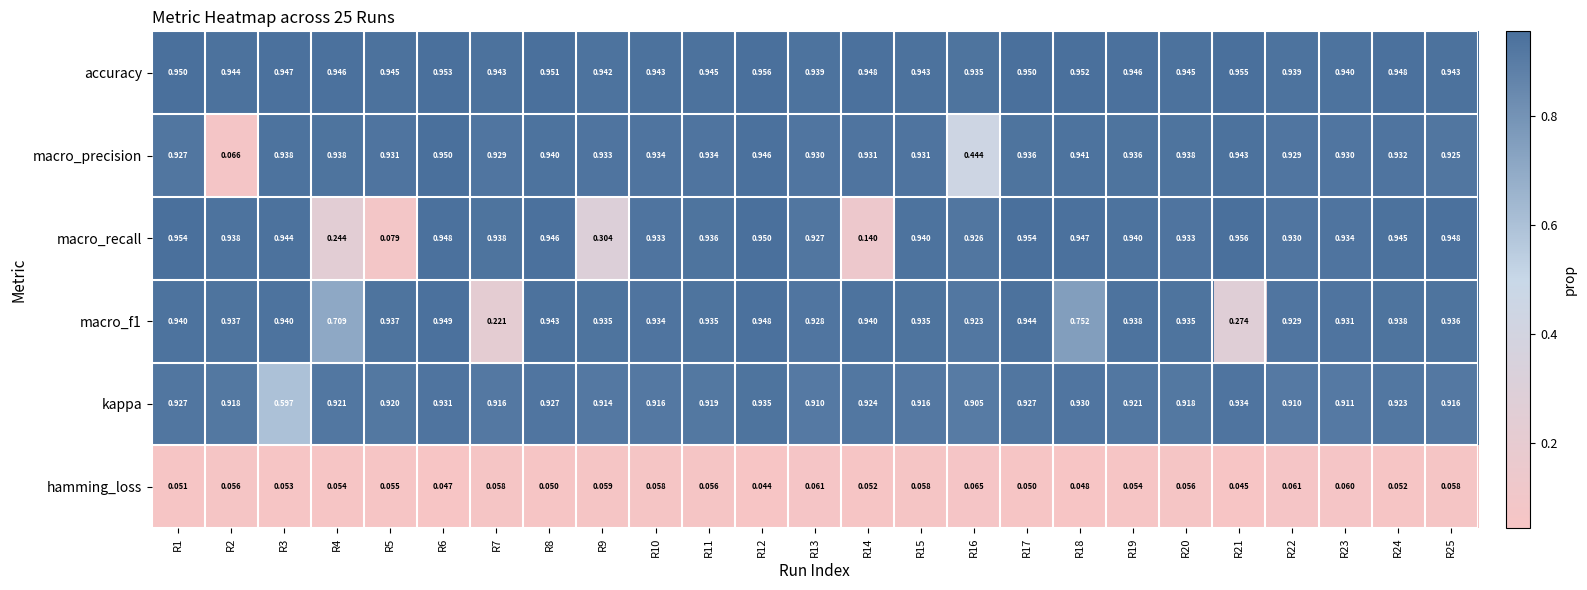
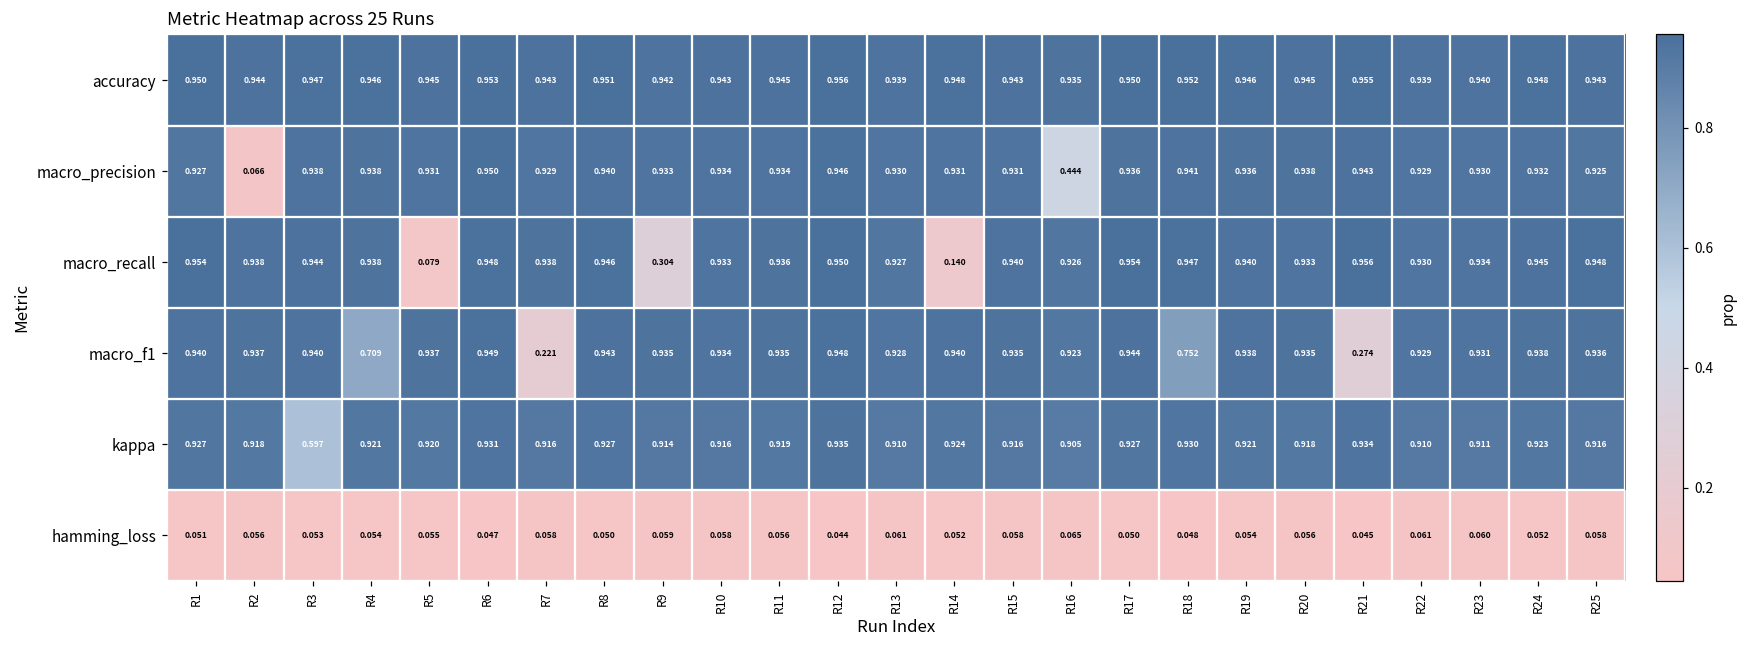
  {
    "accuracy": {
      "R1": 0.950,
      "R2": 0.944,
      "R3": 0.947,
      "R4": 0.946,
      "R5": 0.945,
      "R6": 0.953,
      "R7": 0.943,
      "R8": 0.951,
      "R9": 0.942,
      "R10": 0.943,
      "R11": 0.945,
      "R12": 0.956,
      "R13": 0.939,
      "R14": 0.948,
      "R15": 0.943,
      "R16": 0.935,
      "R17": 0.950,
      "R18": 0.952,
      "R19": 0.946,
      "R20": 0.945,
      "R21": 0.955,
      "R22": 0.939,
      "R23": 0.940,
      "R24": 0.948,
      "R25": 0.943
    },
    "macro_precision": {
      "R1": 0.927,
      "R2": 0.066,
      "R3": 0.938,
      "R4": 0.938,
      "R5": 0.931,
      "R6": 0.950,
      "R7": 0.929,
      "R8": 0.940,
      "R9": 0.933,
      "R10": 0.934,
      "R11": 0.934,
      "R12": 0.946,
      "R13": 0.930,
      "R14": 0.931,
      "R15": 0.931,
      "R16": 0.444,
      "R17": 0.936,
      "R18": 0.941,
      "R19": 0.936,
      "R20": 0.938,
      "R21": 0.943,
      "R22": 0.929,
      "R23": 0.930,
      "R24": 0.932,
      "R25": 0.925
    },
    "macro_recall": {
      "R1": 0.954,
      "R2": 0.938,
      "R3": 0.944,
-     "R4": 0.244,
+     "R4": 0.938,
      "R5": 0.079,
      "R6": 0.948,
      "R7": 0.938,
      "R8": 0.946,
      "R9": 0.304,
      "R10": 0.933,
      "R11": 0.936,
      "R12": 0.950,
      "R13": 0.927,
      "R14": 0.140,
      "R15": 0.940,
      "R16": 0.926,
      "R17": 0.954,
      "R18": 0.947,
      "R19": 0.940,
      "R20": 0.933,
      "R21": 0.956,
      "R22": 0.930,
      "R23": 0.934,
      "R24": 0.945,
      "R25": 0.948
    },
    "macro_f1": {
      "R1": 0.940,
      "R2": 0.937,
      "R3": 0.940,
      "R4": 0.709,
      "R5": 0.937,
      "R6": 0.949,
      "R7": 0.221,
      "R8": 0.943,
      "R9": 0.935,
      "R10": 0.934,
      "R11": 0.935,
      "R12": 0.948,
      "R13": 0.928,
      "R14": 0.940,
      "R15": 0.935,
      "R16": 0.923,
      "R17": 0.944,
      "R18": 0.752,
      "R19": 0.938,
      "R20": 0.935,
      "R21": 0.274,
      "R22": 0.929,
      "R23": 0.931,
      "R24": 0.938,
      "R25": 0.936
    },
    "kappa": {
      "R1": 0.927,
      "R2": 0.918,
      "R3": 0.597,
      "R4": 0.921,
      "R5": 0.920,
      "R6": 0.931,
      "R7": 0.916,
      "R8": 0.927,
      "R9": 0.914,
      "R10": 0.916,
      "R11": 0.919,
      "R12": 0.935,
      "R13": 0.910,
      "R14": 0.924,
      "R15": 0.916,
      "R16": 0.905,
      "R17": 0.927,
      "R18": 0.930,
      "R19": 0.921,
      "R20": 0.918,
      "R21": 0.934,
      "R22": 0.910,
      "R23": 0.911,
      "R24": 0.923,
      "R25": 0.916
    },
    "hamming_loss": {
      "R1": 0.051,
      "R2": 0.056,
      "R3": 0.053,
      "R4": 0.054,
      "R5": 0.055,
      "R6": 0.047,
      "R7": 0.058,
      "R8": 0.050,
      "R9": 0.059,
      "R10": 0.058,
      "R11": 0.056,
      "R12": 0.044,
      "R13": 0.061,
      "R14": 0.052,
      "R15": 0.058,
      "R16": 0.065,
      "R17": 0.050,
      "R18": 0.048,
      "R19": 0.054,
      "R20": 0.056,
      "R21": 0.045,
      "R22": 0.061,
      "R23": 0.060,
      "R24": 0.052,
      "R25": 0.058
    }
  }
